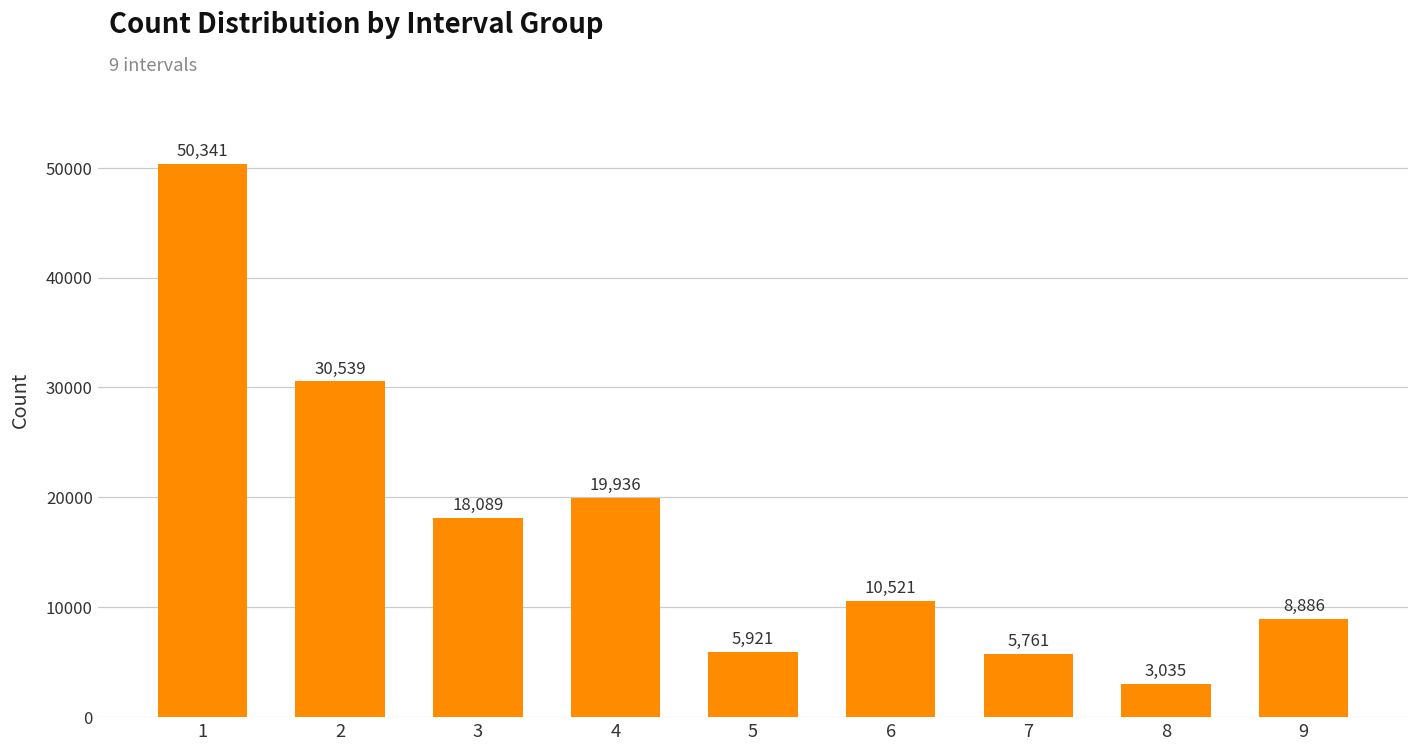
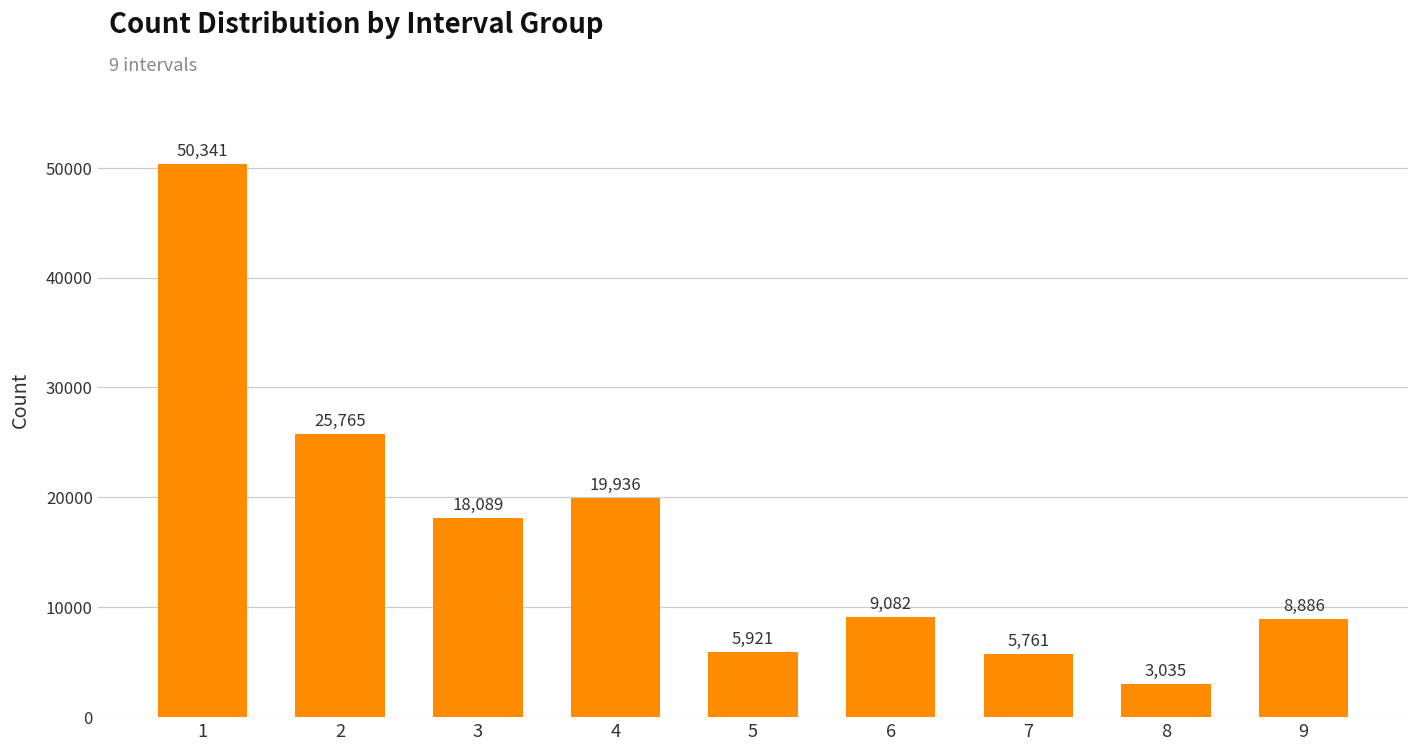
  {
    "1": "50,341",
-   "2": "30,539",
+   "2": "25,765",
    "3": "18,089",
    "4": "19,936",
    "5": "5,921",
-   "6": "10,521",
+   "6": "9,082",
    "7": "5,761",
    "8": "3,035",
    "9": "8,886"
  }
